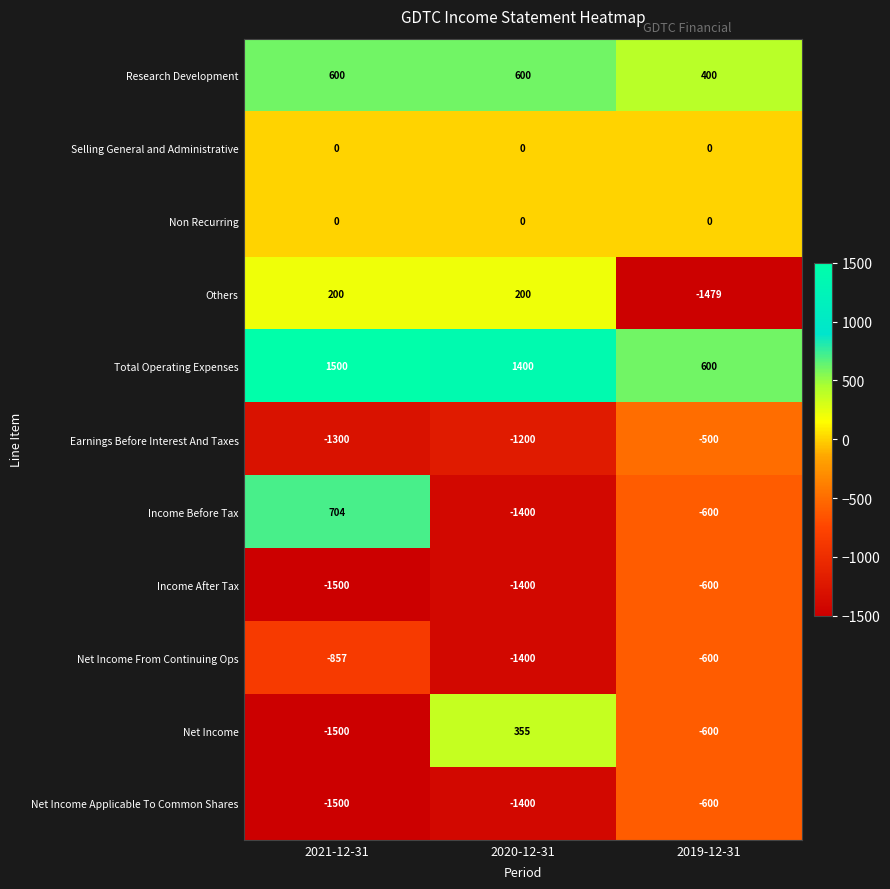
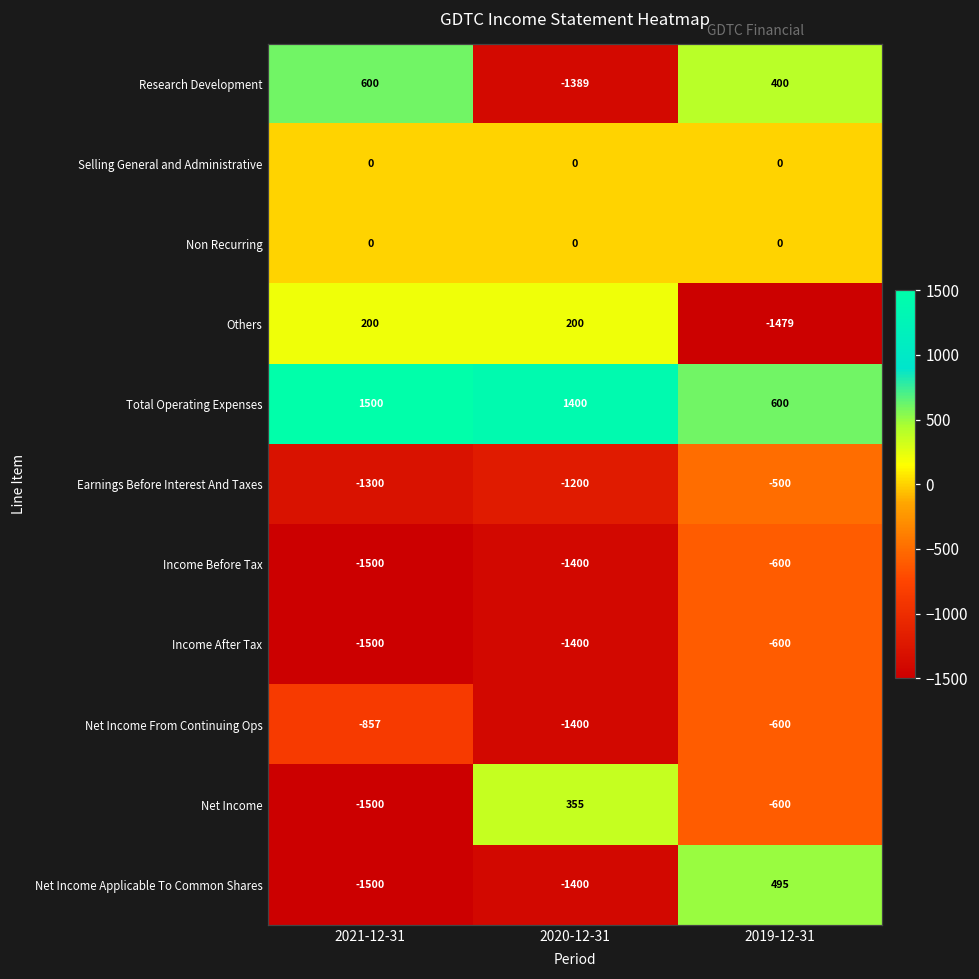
  {
    "Research Development": {
      "2021-12-31": 600,
-     "2020-12-31": 600,
+     "2020-12-31": -1389,
      "2019-12-31": 400
    },
    "Selling General and Administrative": {
      "2021-12-31": 0,
      "2020-12-31": 0,
      "2019-12-31": 0
    },
    "Non Recurring": {
      "2021-12-31": 0,
      "2020-12-31": 0,
      "2019-12-31": 0
    },
    "Others": {
      "2021-12-31": 200,
      "2020-12-31": 200,
      "2019-12-31": -1479
    },
    "Total Operating Expenses": {
      "2021-12-31": 1500,
      "2020-12-31": 1400,
      "2019-12-31": 600
    },
    "Earnings Before Interest And Taxes": {
      "2021-12-31": -1300,
      "2020-12-31": -1200,
      "2019-12-31": -500
    },
    "Income Before Tax": {
-     "2021-12-31": 704,
+     "2021-12-31": -1500,
      "2020-12-31": -1400,
      "2019-12-31": -600
    },
    "Income After Tax": {
      "2021-12-31": -1500,
      "2020-12-31": -1400,
      "2019-12-31": -600
    },
    "Net Income From Continuing Ops": {
      "2021-12-31": -857,
      "2020-12-31": -1400,
      "2019-12-31": -600
    },
    "Net Income": {
      "2021-12-31": -1500,
      "2020-12-31": 355,
      "2019-12-31": -600
    },
    "Net Income Applicable To Common Shares": {
      "2021-12-31": -1500,
      "2020-12-31": -1400,
-     "2019-12-31": -600
+     "2019-12-31": 495
    }
  }
